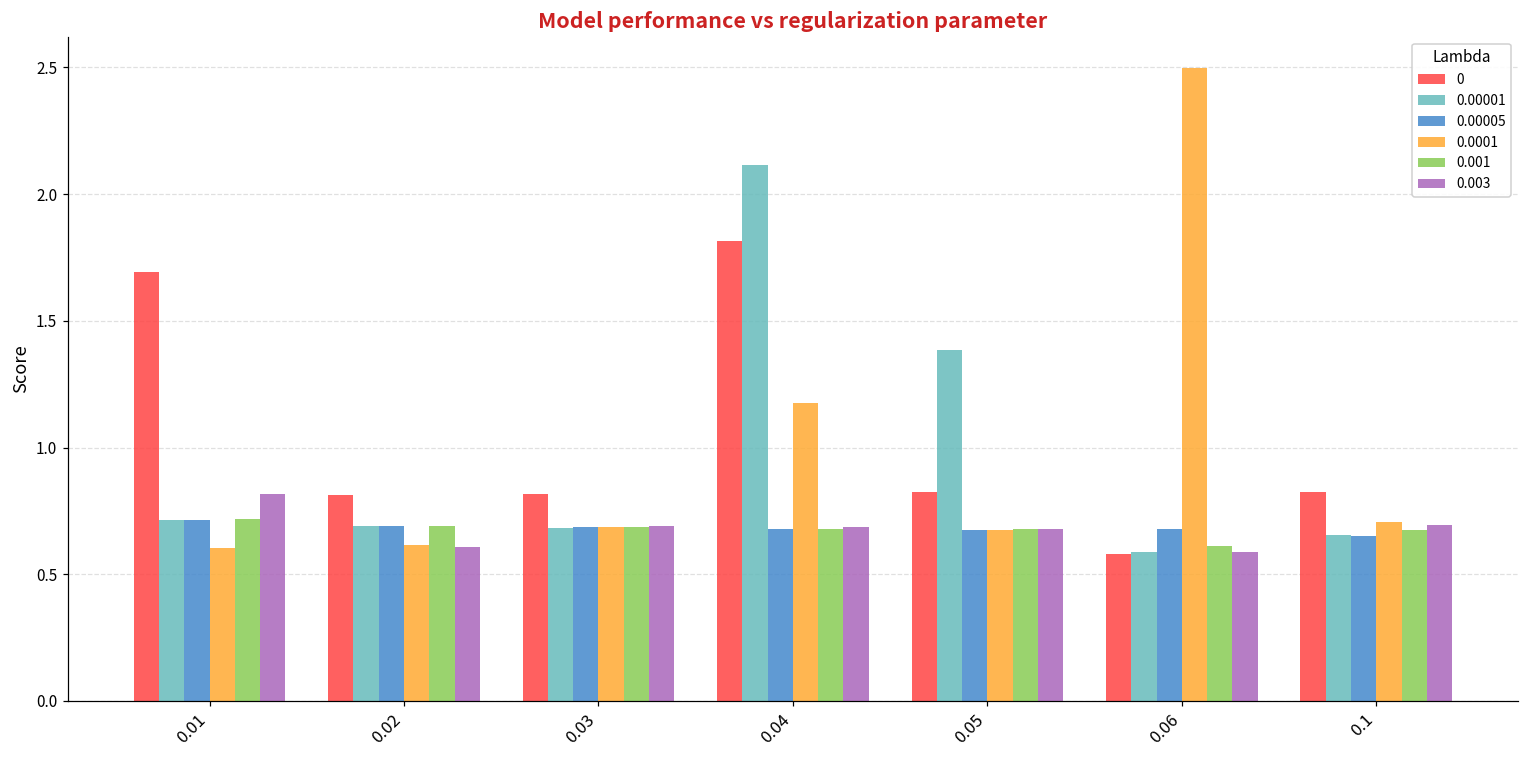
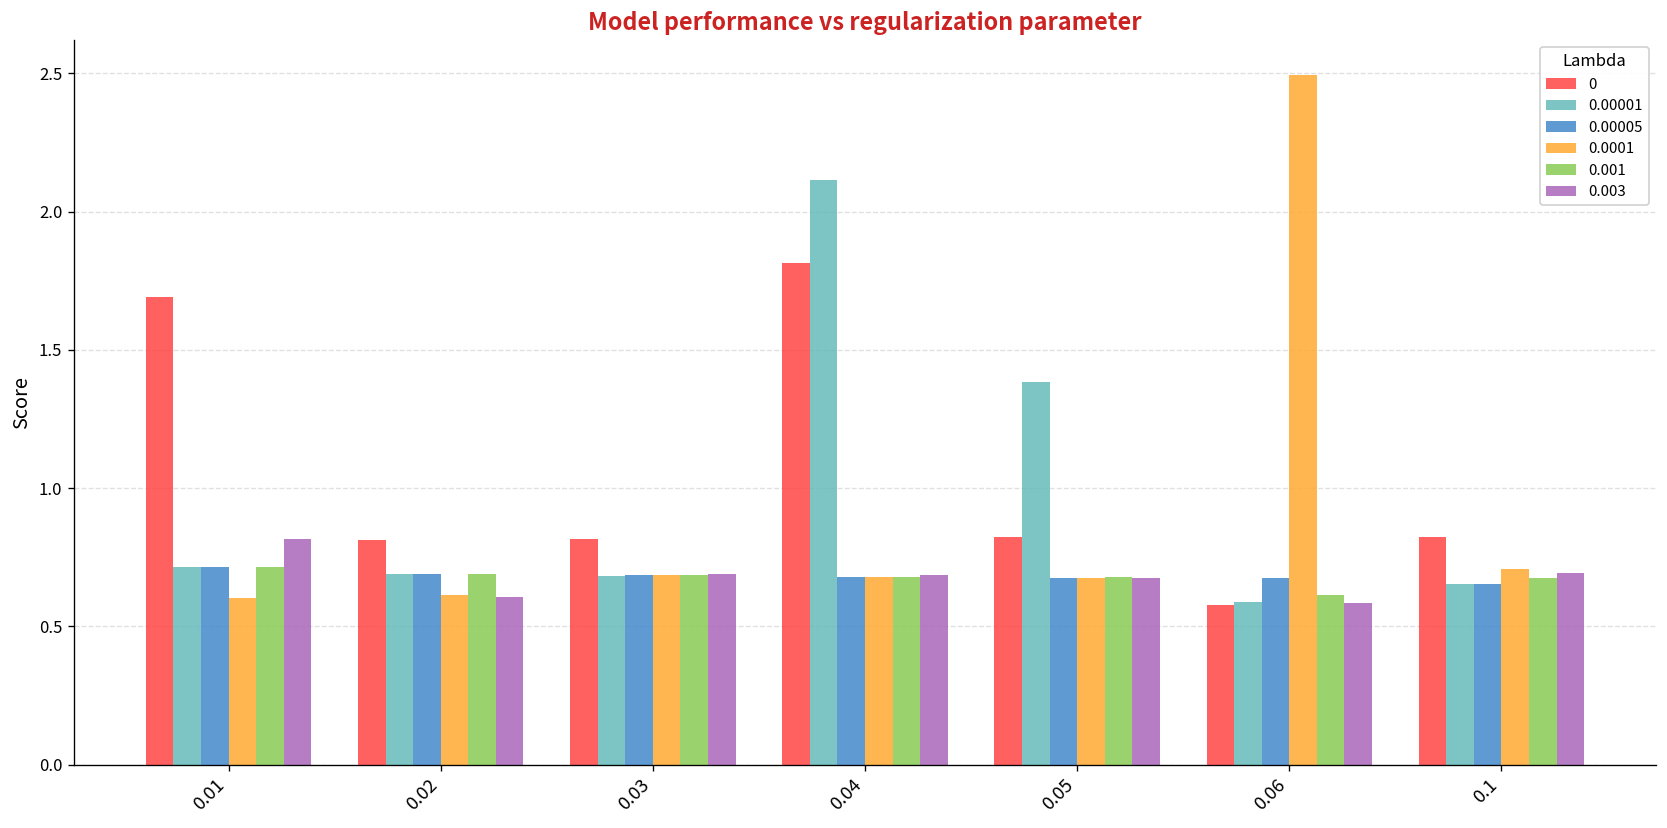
  {
    "0": {
      "0.01": 1.69,
      "0.02": 0.81,
      "0.03": 0.82,
      "0.04": 1.82,
      "0.05": 0.82,
      "0.06": 0.58,
      "0.1": 0.82
    },
    "0.00001": {
      "0.01": 0.71,
      "0.02": 0.69,
      "0.03": 0.68,
      "0.04": 2.11,
      "0.05": 1.38,
      "0.06": 0.59,
      "0.1": 0.65
    },
    "0.00005": {
      "0.01": 0.71,
      "0.02": 0.69,
      "0.03": 0.69,
      "0.04": 0.68,
      "0.05": 0.67,
      "0.06": 0.68,
      "0.1": 0.65
    },
    "0.0001": {
      "0.01": 0.60,
      "0.02": 0.61,
      "0.03": 0.69,
-     "0.04": 1.17,
+     "0.04": 0.68,
      "0.05": 0.67,
      "0.06": 2.50,
      "0.1": 0.71
    },
    "0.001": {
      "0.01": 0.72,
      "0.02": 0.69,
      "0.03": 0.69,
      "0.04": 0.68,
      "0.05": 0.68,
      "0.06": 0.61,
      "0.1": 0.68
    },
    "0.003": {
      "0.01": 0.82,
      "0.02": 0.61,
      "0.03": 0.69,
      "0.04": 0.69,
      "0.05": 0.68,
      "0.06": 0.59,
      "0.1": 0.69
    }
  }
